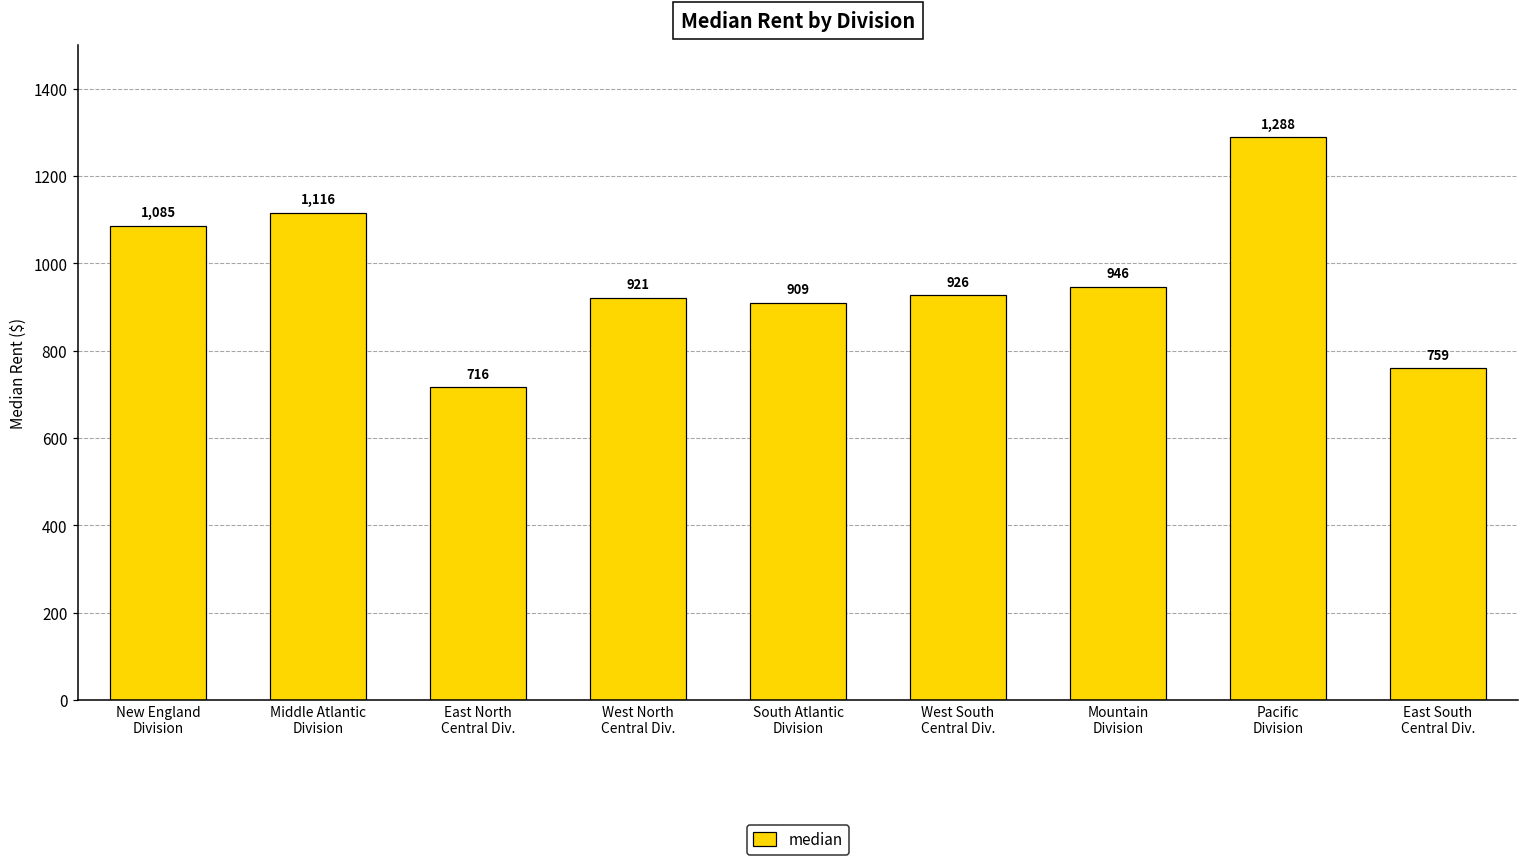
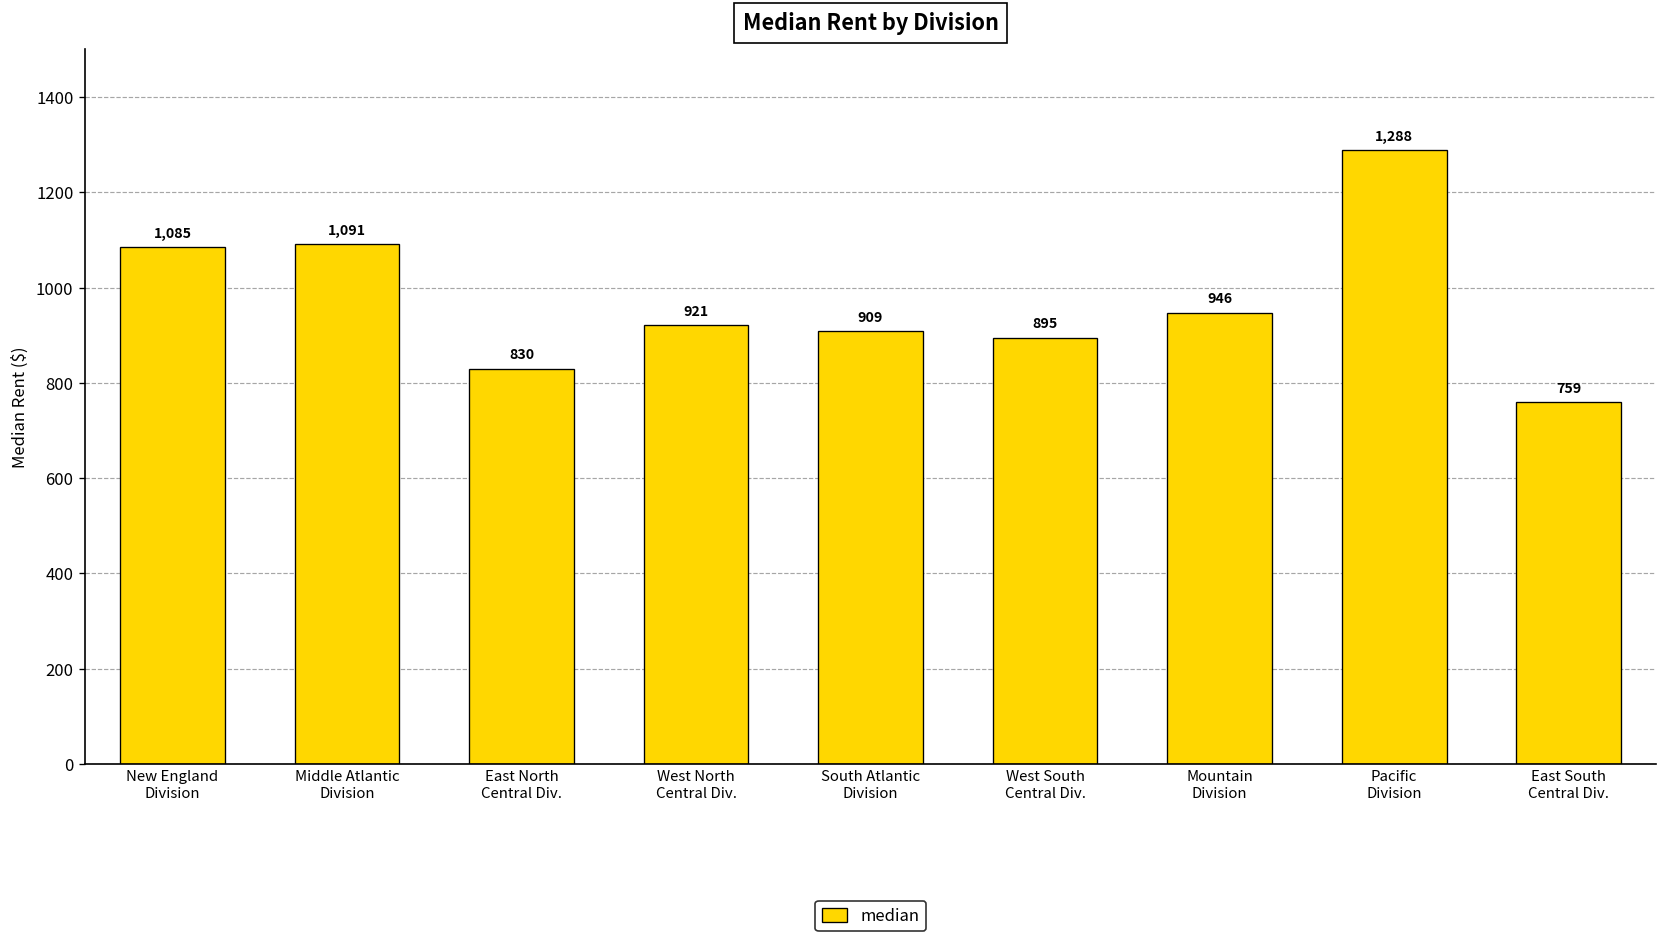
  {
    "New England Division": "1,085",
-   "Middle Atlantic Division": "1,116",
-   "East North Central Div.": "716",
+   "Middle Atlantic Division": "1,091",
+   "East North Central Div.": "830",
    "West North Central Div.": "921",
    "South Atlantic Division": "909",
-   "West South Central Div.": "926",
+   "West South Central Div.": "895",
    "Mountain Division": "946",
    "Pacific Division": "1,288",
    "East South Central Div.": "759"
  }
